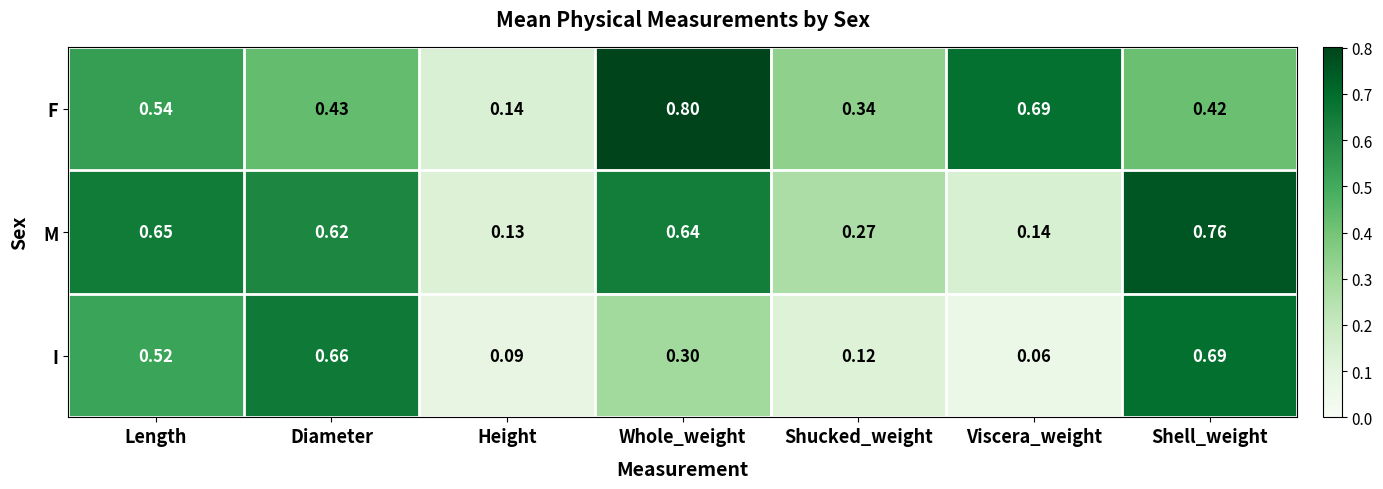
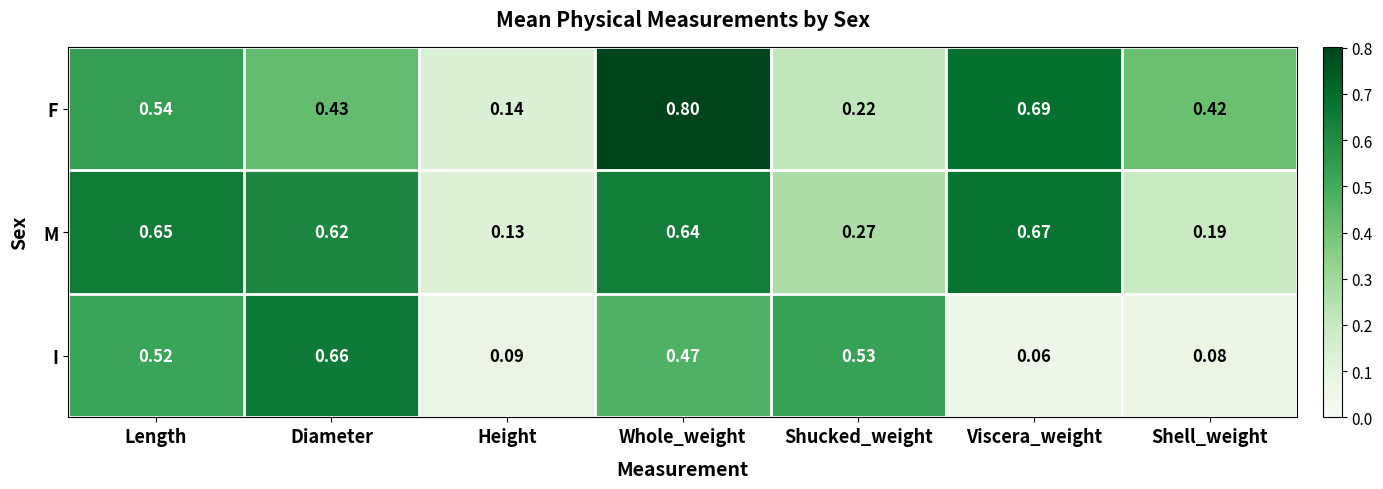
  {
    "F": {
      "Length": 0.54,
      "Diameter": 0.43,
      "Height": 0.14,
      "Whole_weight": 0.80,
-     "Shucked_weight": 0.34,
+     "Shucked_weight": 0.22,
      "Viscera_weight": 0.69,
      "Shell_weight": 0.42
    },
    "M": {
      "Length": 0.65,
      "Diameter": 0.62,
      "Height": 0.13,
      "Whole_weight": 0.64,
      "Shucked_weight": 0.27,
-     "Viscera_weight": 0.14,
-     "Shell_weight": 0.76
+     "Viscera_weight": 0.67,
+     "Shell_weight": 0.19
    },
    "I": {
      "Length": 0.52,
      "Diameter": 0.66,
      "Height": 0.09,
-     "Whole_weight": 0.30,
-     "Shucked_weight": 0.12,
+     "Whole_weight": 0.47,
+     "Shucked_weight": 0.53,
      "Viscera_weight": 0.06,
-     "Shell_weight": 0.69
+     "Shell_weight": 0.08
    }
  }
